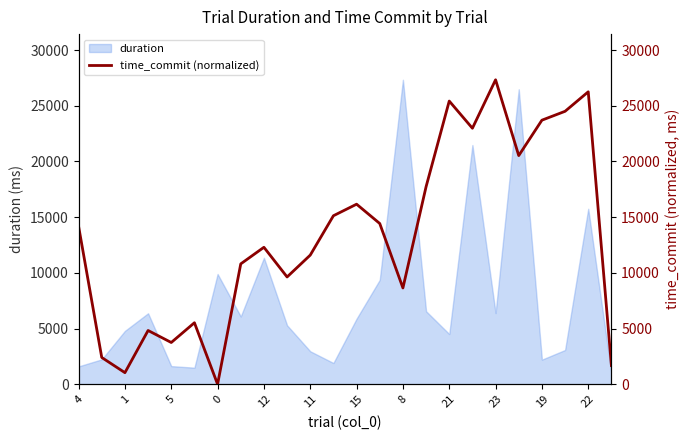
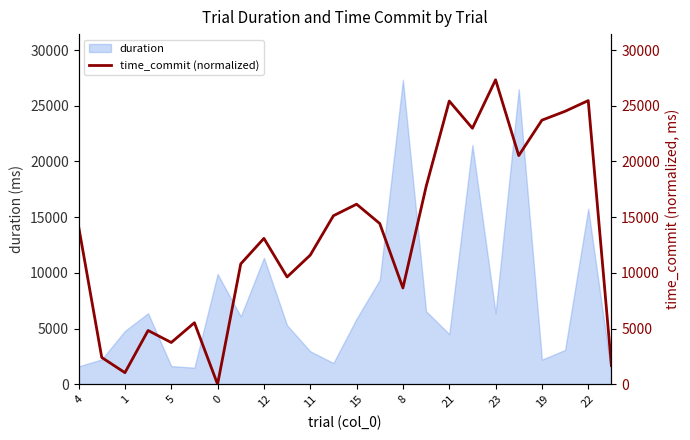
  {
    "duration": {
      "4": 1600,
      "0": 9900,
      "12": 11400,
      "8": 27300,
      "22": 15800
    },
    "time_commit (normalized)": {
      "4": 14200,
      "0": 0,
-     "12": 12300,
+     "12": 13100,
      "8": 8600,
-     "22": 26300
+     "22": 25500
    }
  }
